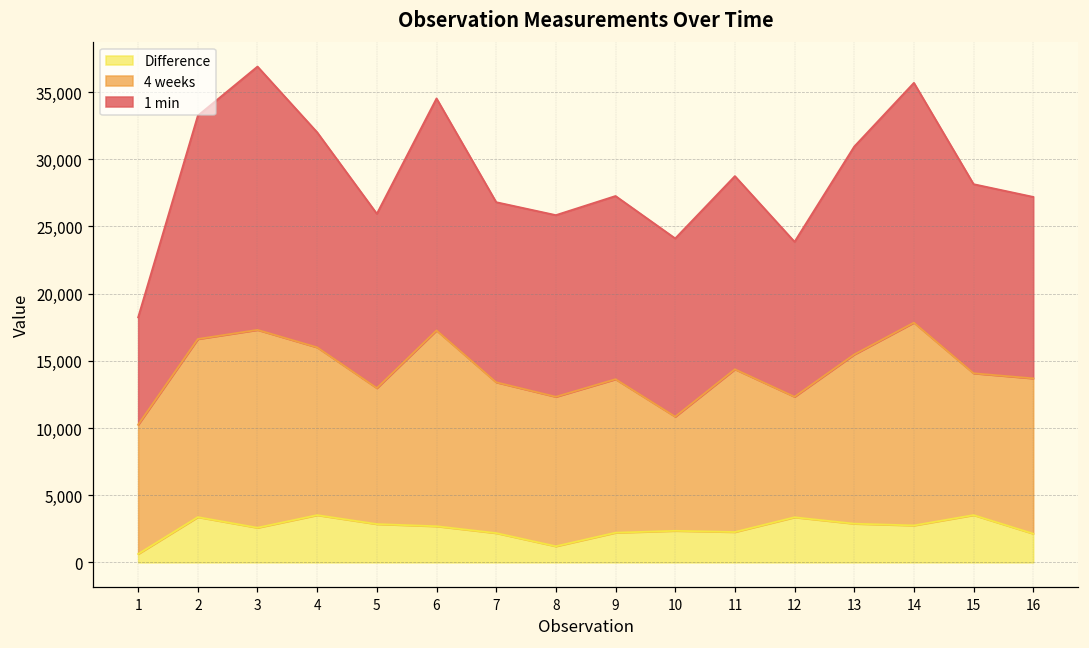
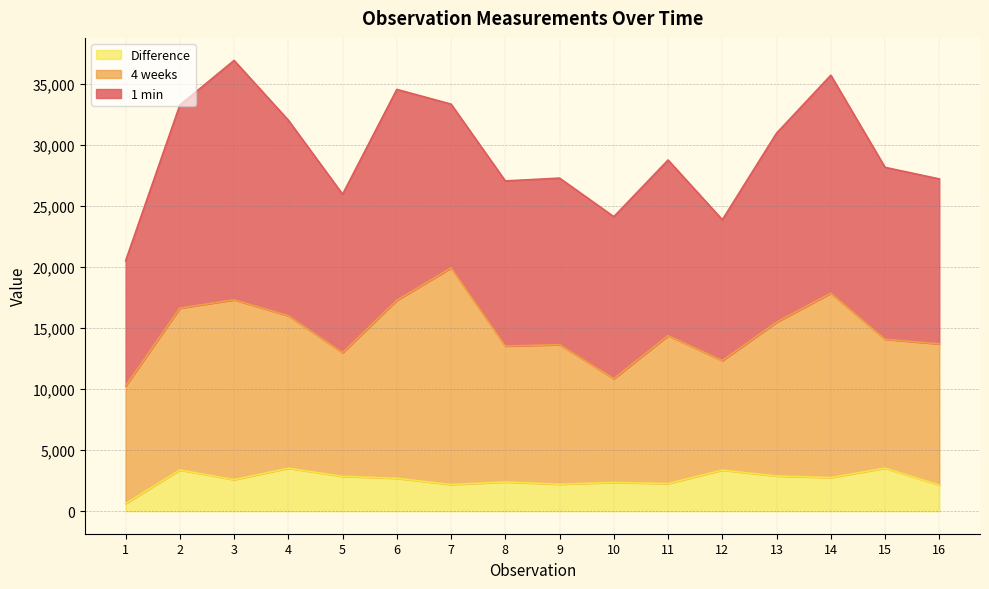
  {
    "Difference": {
      "1": "600",
      "2": "3,400",
      "3": "2,600",
      "4": "3,500",
      "5": "2,900",
      "6": "2,700",
      "7": "2,200",
-     "8": "1,200",
+     "8": "2,400",
      "9": "2,200",
      "10": "2,400",
      "11": "2,300",
      "12": "3,400",
      "13": "2,900",
      "14": "2,800",
      "15": "3,500",
      "16": "2,100"
    },
    "4 weeks": {
      "1": "9,600",
      "2": "13,300",
      "3": "14,700",
      "4": "12,500",
      "5": "10,100",
      "6": "14,600",
-     "7": "11,200",
+     "7": "17,700",
      "8": "11,100",
      "9": "11,400",
      "10": "8,500",
      "11": "12,100",
      "12": "9,000",
      "13": "12,600",
      "14": "15,100",
      "15": "10,600",
      "16": "11,600"
    },
    "1 min": {
-     "1": "8,000",
+     "1": "10,200",
      "3": "19,600",
      "4": "16,000",
      "5": "13,000",
      "6": "17,300",
      "7": "13,400",
      "8": "13,500",
      "9": "13,600",
      "10": "13,300",
      "11": "14,400",
      "12": "11,500",
      "13": "15,500",
      "14": "17,800",
      "15": "14,100",
      "16": "13,500"
    }
  }
